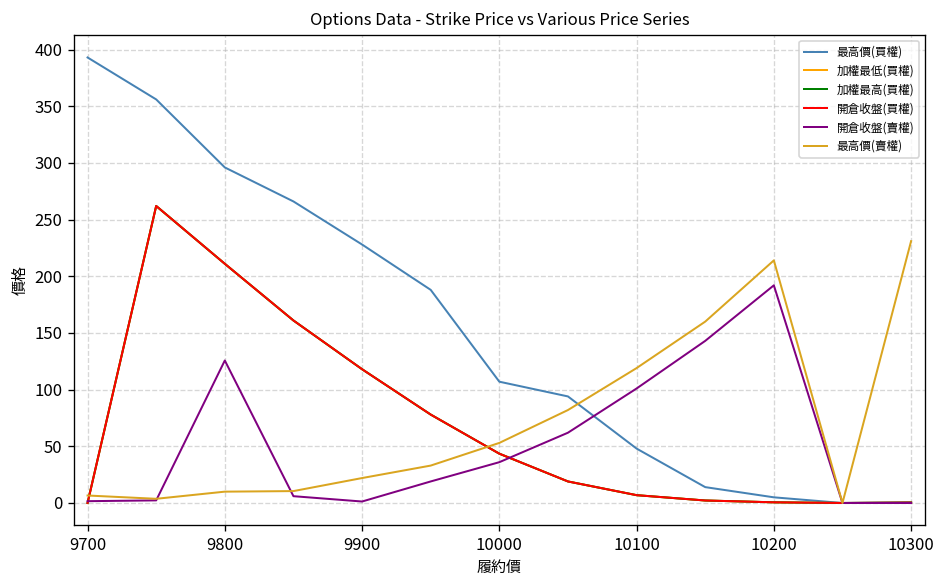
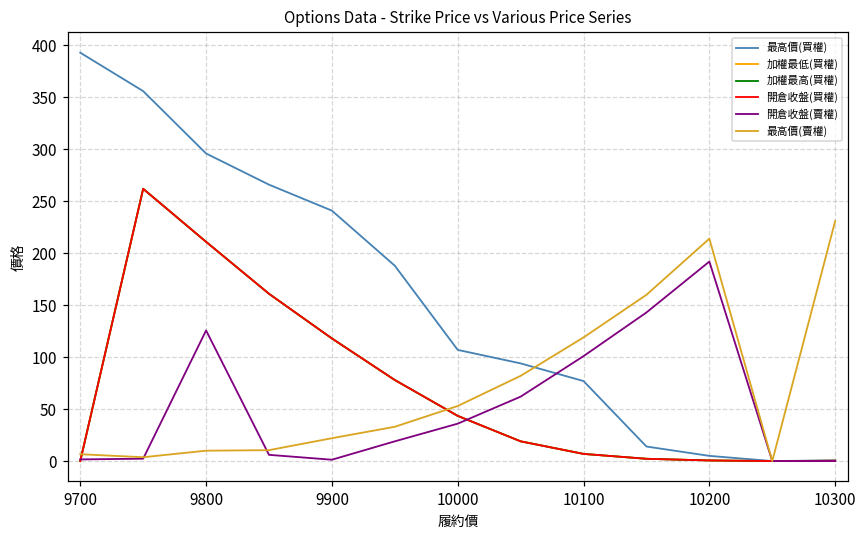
  {
    "最高價(買權)": {
      "9700": 390,
      "9800": 300,
-     "9900": 230,
+     "9900": 240,
      "10000": 110,
-     "10100": 50,
+     "10100": 80,
      "10200": 10
    },
    "開倉收盤(買權)": {
      "9800": 210,
      "9900": 120,
      "10000": 40,
      "10100": 10,
      "10200": 0
    },
    "開倉收盤(賣權)": {
      "9800": 130,
      "9900": 0,
      "10000": 40,
      "10100": 100,
      "10200": 190
    },
    "最高價(賣權)": {
      "9700": 10,
      "9800": 10,
      "9900": 20,
      "10000": 50,
      "10100": 120,
      "10200": 210,
      "10300": 230
    }
  }
